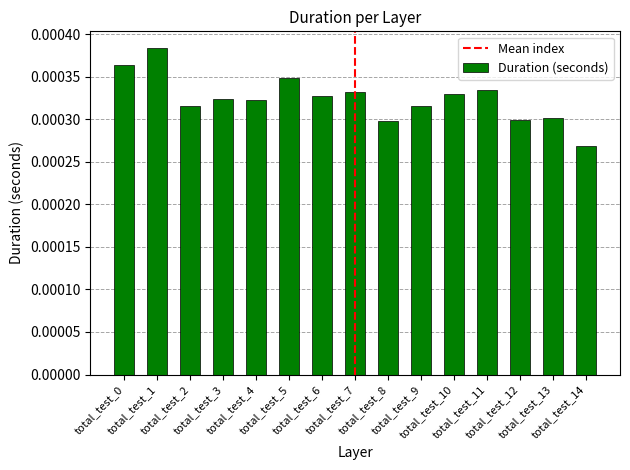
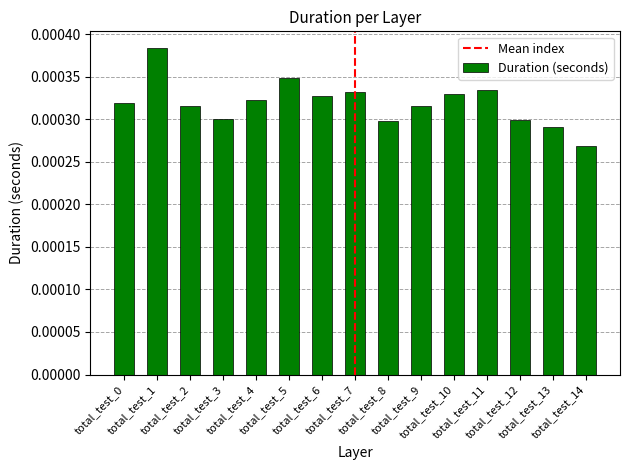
  {
-   "total_test_0": 0.00036,
+   "total_test_0": 0.00032,
    "total_test_1": 0.00038,
    "total_test_2": 0.00032,
-   "total_test_3": 0.00032,
+   "total_test_3": 0.00030,
    "total_test_4": 0.00032,
    "total_test_5": 0.00035,
    "total_test_6": 0.00033,
    "total_test_7": 0.00033,
    "total_test_8": 0.00030,
    "total_test_9": 0.00032,
    "total_test_10": 0.00033,
    "total_test_11": 0.00033,
    "total_test_12": 0.00030,
-   "total_test_13": 0.00030,
+   "total_test_13": 0.00029,
    "total_test_14": 0.00027
  }
